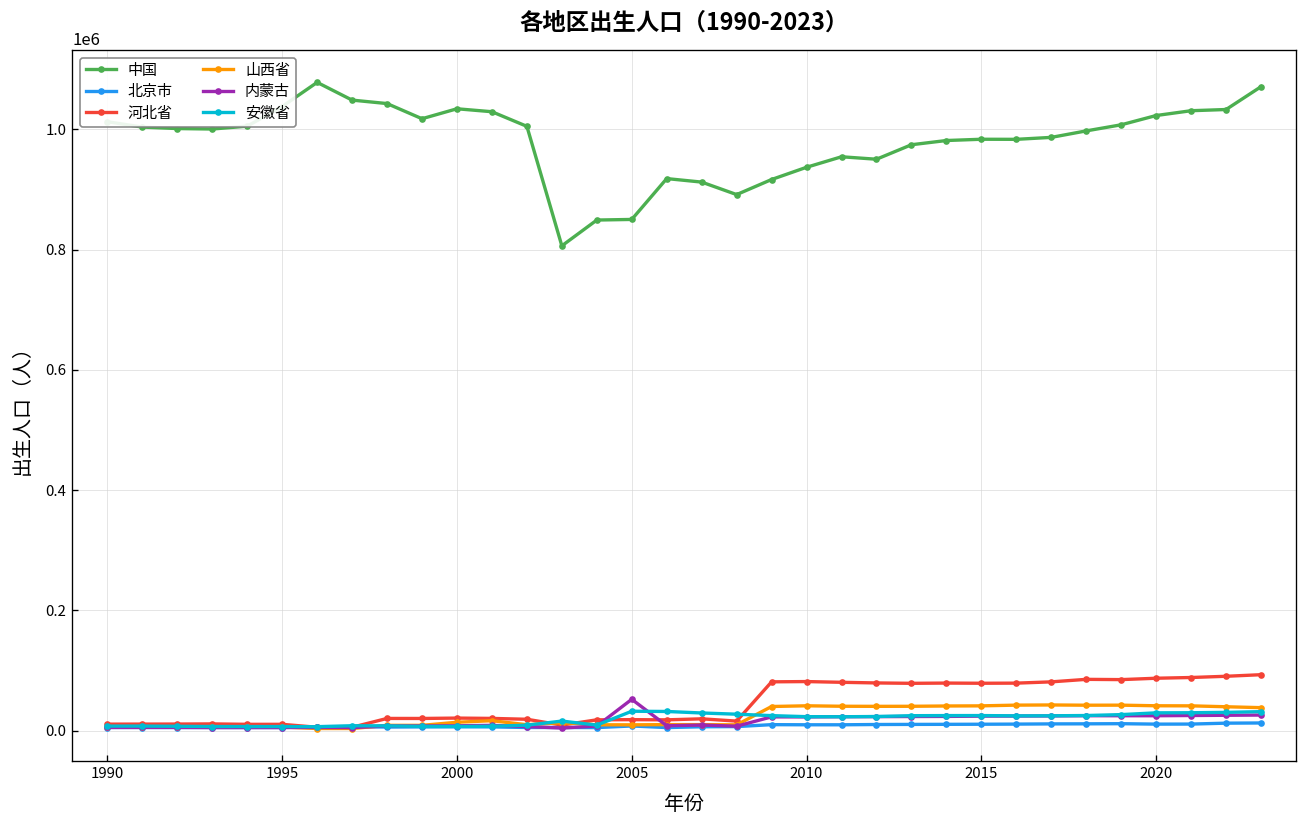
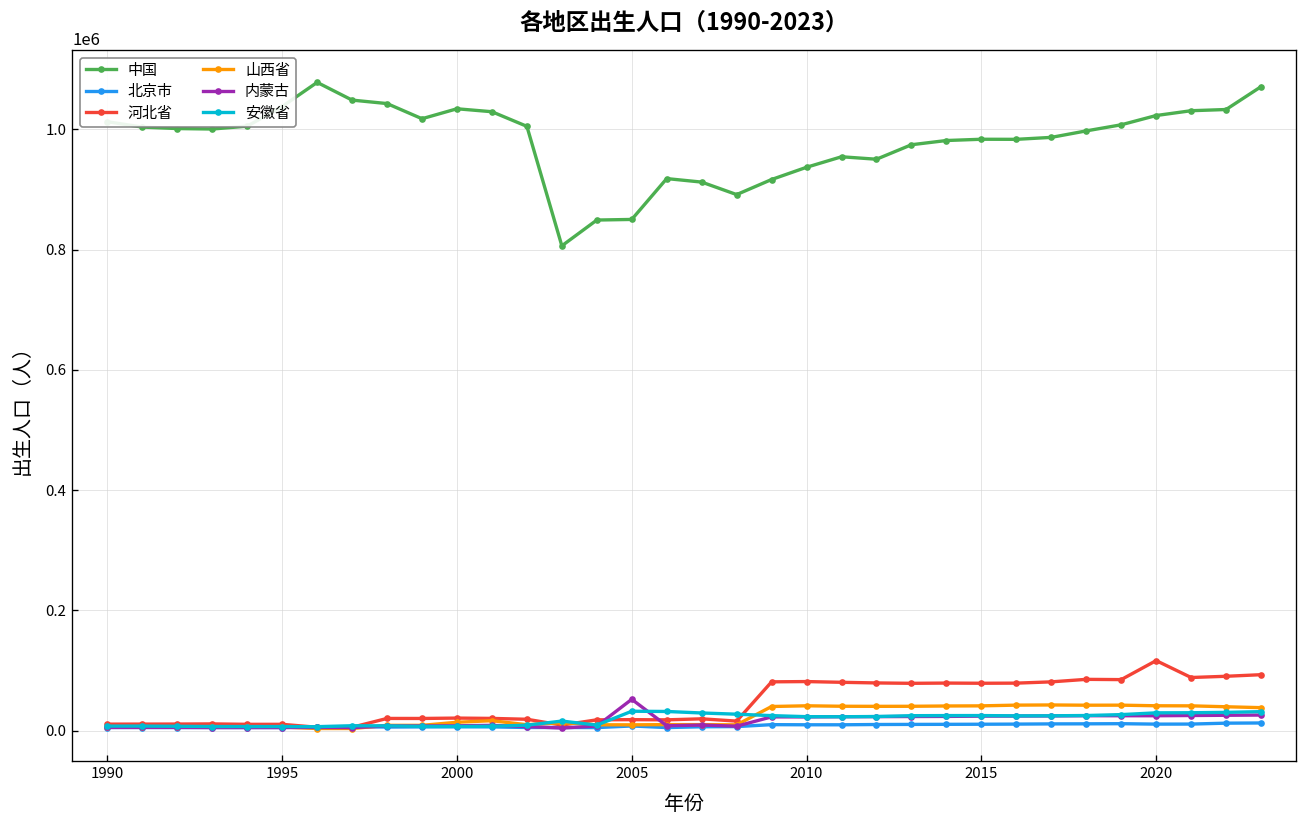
  {
    "中国": {
      "2000": 1030000,
      "2005": 850000,
      "2010": 940000,
      "2015": 980000,
      "2020": 1020000
    },
    "河北省": {
      "2000": 20000,
      "2005": 20000,
      "2010": 80000,
      "2015": 80000,
-     "2020": 90000
+     "2020": 120000
    },
    "山西省": {
      "2000": 10000,
      "2010": 40000,
      "2015": 40000,
      "2020": 40000
    },
    "内蒙古": {
      "2005": 50000
    }
  }
